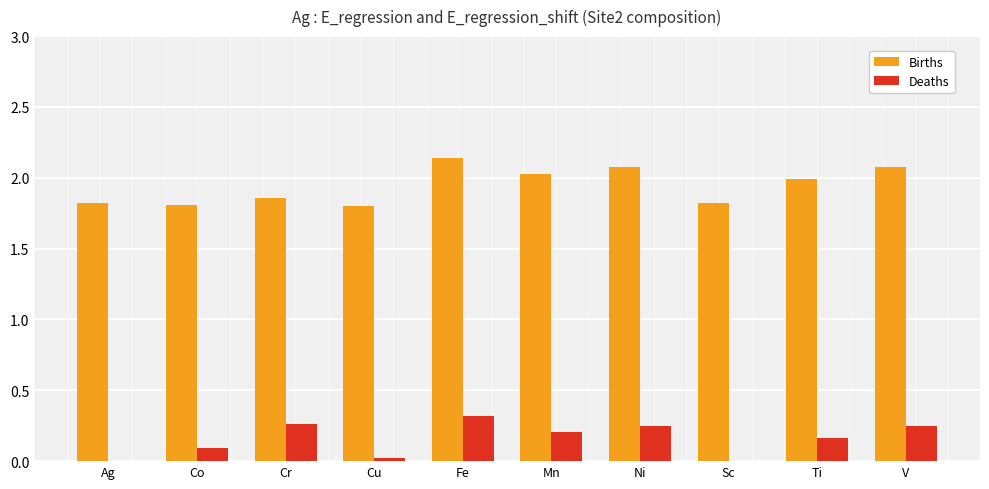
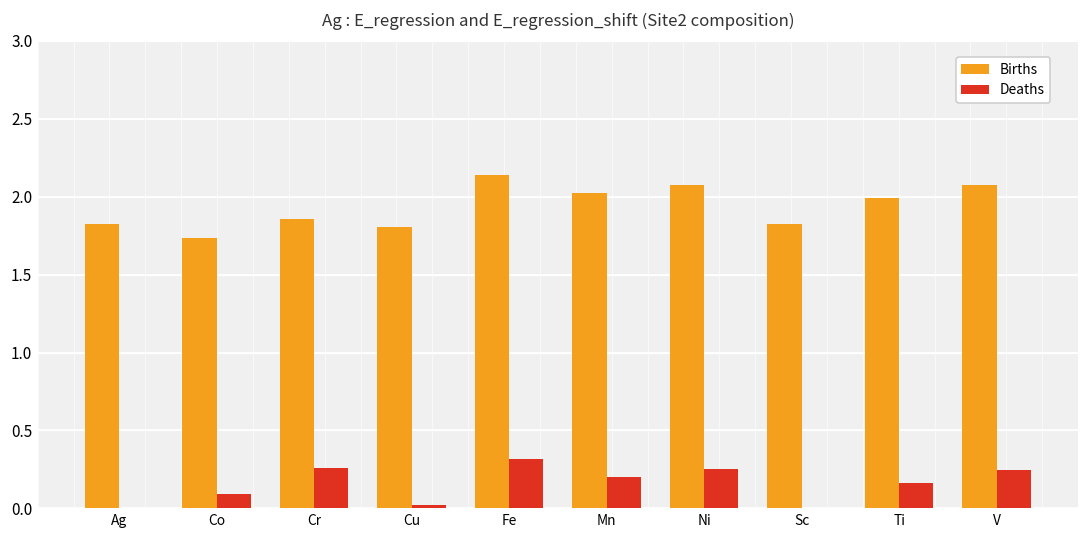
  {
    "Births": {
      "Ag": 1.82,
-     "Co": 1.81,
+     "Co": 1.73,
      "Cr": 1.86,
      "Cu": 1.80,
      "Fe": 2.14,
      "Mn": 2.03,
      "Ni": 2.08,
      "Sc": 1.82,
      "Ti": 1.99,
      "V": 2.07
    },
    "Deaths": {
      "Ag": 0.00,
      "Co": 0.09,
      "Cr": 0.26,
      "Cu": 0.02,
      "Fe": 0.32,
      "Mn": 0.20,
      "Ni": 0.25,
      "Ti": 0.16,
      "V": 0.25
    }
  }
